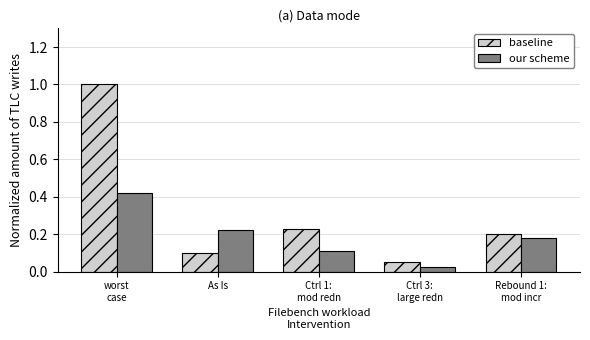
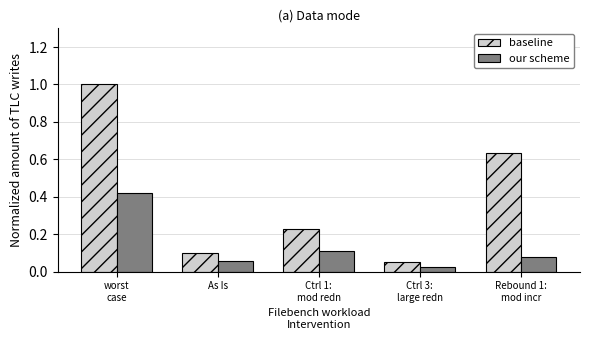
  {
    "baseline": {
      "worst case": 1.00,
      "As Is": 0.10,
      "Ctrl 1: mod redn": 0.22,
      "Ctrl 3: large redn": 0.05,
-     "Rebound 1: mod incr": 0.20
+     "Rebound 1: mod incr": 0.63
    },
    "our scheme": {
      "worst case": 0.42,
-     "As Is": 0.22,
+     "As Is": 0.06,
      "Ctrl 1: mod redn": 0.11,
      "Ctrl 3: large redn": 0.02,
-     "Rebound 1: mod incr": 0.18
+     "Rebound 1: mod incr": 0.08
    }
  }
